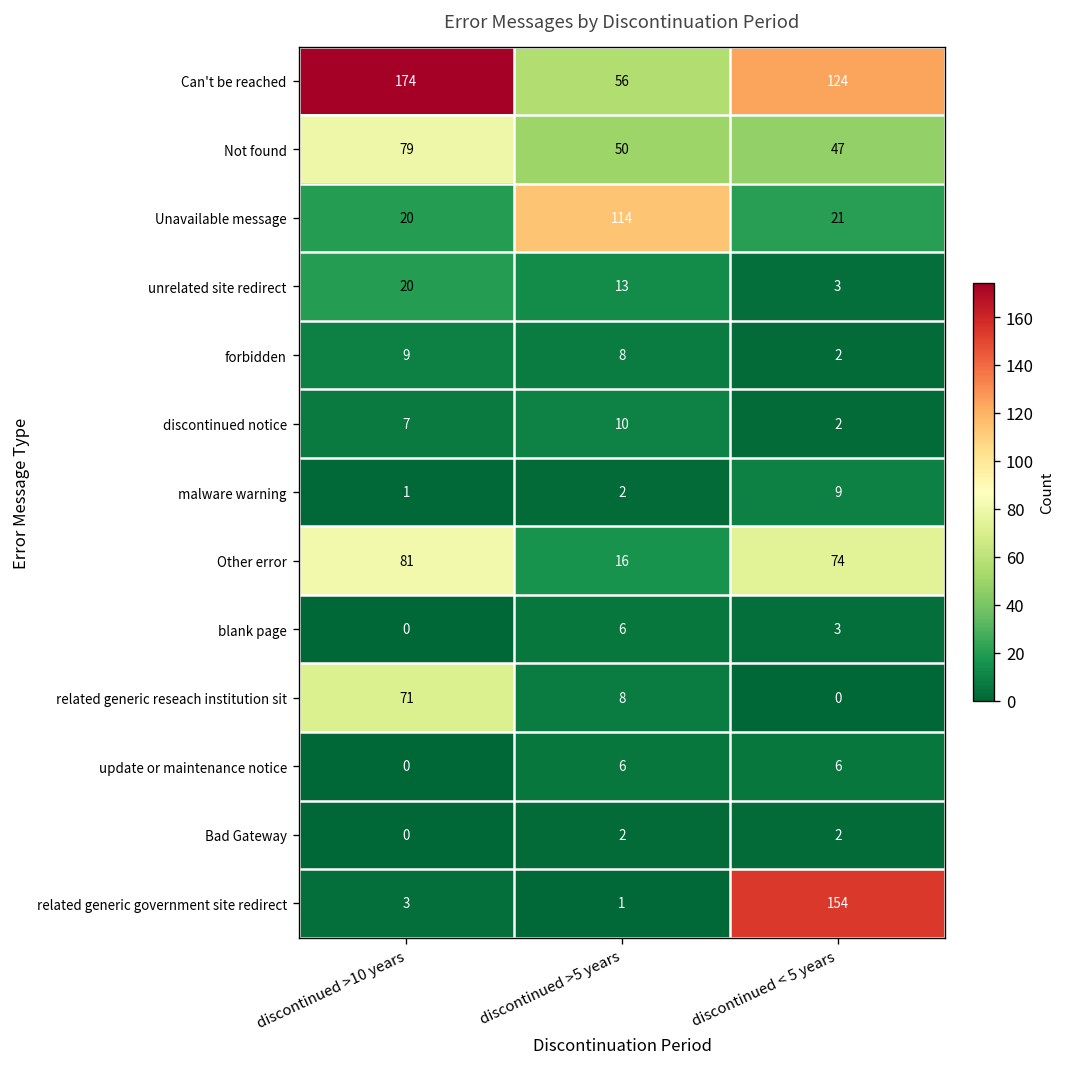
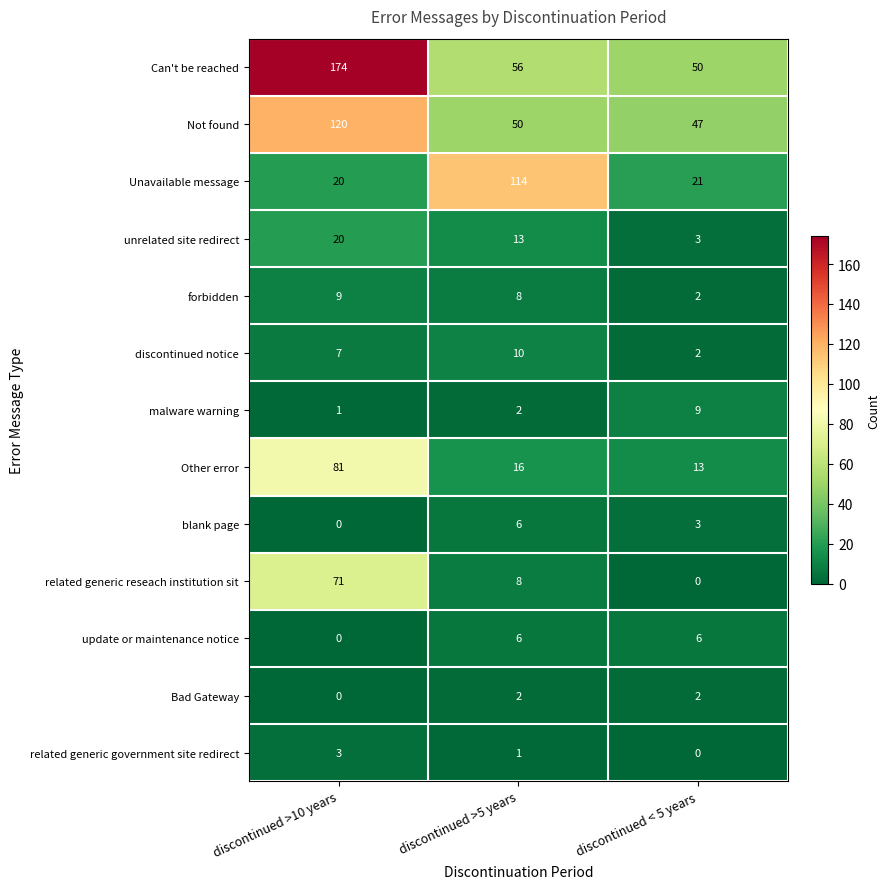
  {
    "Can't be reached": {
      "discontinued >10 years": 174,
      "discontinued >5 years": 56,
-     "discontinued < 5 years": 124
+     "discontinued < 5 years": 50
    },
    "Not found": {
-     "discontinued >10 years": 79,
+     "discontinued >10 years": 120,
      "discontinued >5 years": 50,
      "discontinued < 5 years": 47
    },
    "Unavailable message": {
      "discontinued >10 years": 20,
      "discontinued >5 years": 114,
      "discontinued < 5 years": 21
    },
    "unrelated site redirect": {
      "discontinued >10 years": 20,
      "discontinued >5 years": 13,
      "discontinued < 5 years": 3
    },
    "forbidden": {
      "discontinued >10 years": 9,
      "discontinued >5 years": 8,
      "discontinued < 5 years": 2
    },
    "discontinued notice": {
      "discontinued >10 years": 7,
      "discontinued >5 years": 10,
      "discontinued < 5 years": 2
    },
    "malware warning": {
      "discontinued >10 years": 1,
      "discontinued >5 years": 2,
      "discontinued < 5 years": 9
    },
    "Other error": {
      "discontinued >10 years": 81,
      "discontinued >5 years": 16,
-     "discontinued < 5 years": 74
+     "discontinued < 5 years": 13
    },
    "blank page": {
      "discontinued >10 years": 0,
      "discontinued >5 years": 6,
      "discontinued < 5 years": 3
    },
    "related generic reseach institution sit": {
      "discontinued >10 years": 71,
      "discontinued >5 years": 8,
      "discontinued < 5 years": 0
    },
    "update or maintenance notice": {
      "discontinued >10 years": 0,
      "discontinued >5 years": 6,
      "discontinued < 5 years": 6
    },
    "Bad Gateway": {
      "discontinued >10 years": 0,
      "discontinued >5 years": 2,
      "discontinued < 5 years": 2
    },
    "related generic government site redirect": {
      "discontinued >10 years": 3,
      "discontinued >5 years": 1,
-     "discontinued < 5 years": 154
+     "discontinued < 5 years": 0
    }
  }
